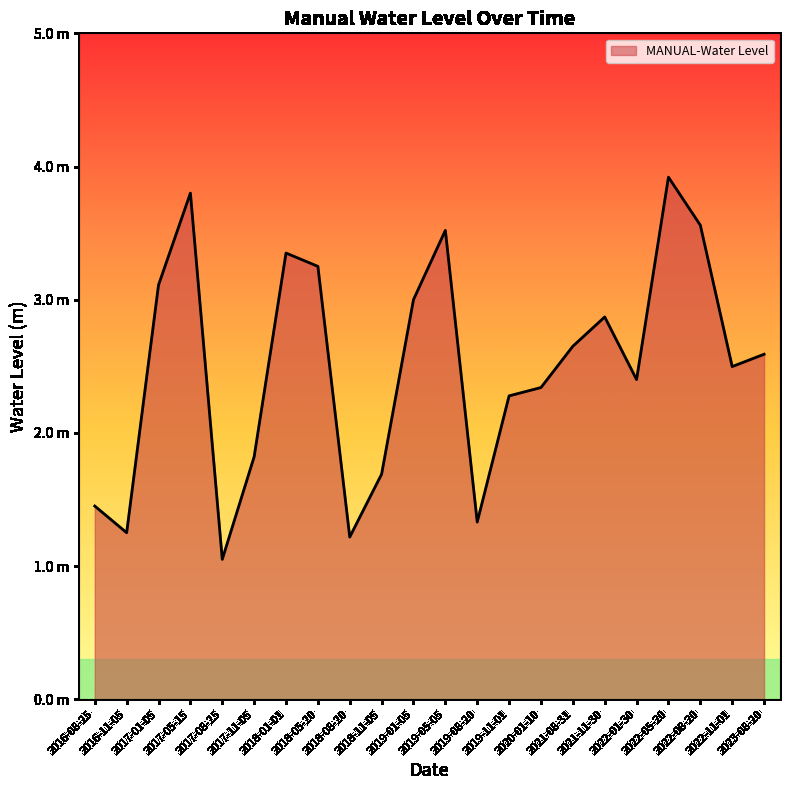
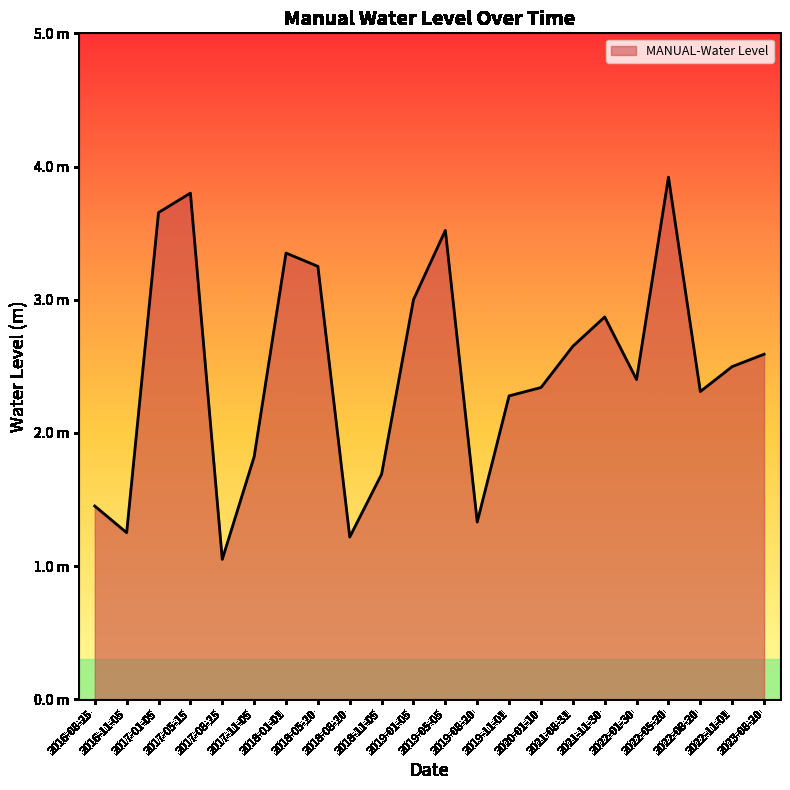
  {
    "2016-08-25": "1.45 m",
    "2016-11-05": "1.25 m",
-   "2017-01-05": "3.11 m",
+   "2017-01-05": "3.65 m",
    "2017-05-15": "3.80 m",
    "2017-08-25": "1.05 m",
    "2017-11-05": "1.82 m",
    "2018-01-01": "3.35 m",
    "2018-05-20": "3.25 m",
    "2018-08-20": "1.22 m",
    "2018-11-05": "1.69 m",
    "2019-01-05": "3.00 m",
    "2019-05-05": "3.52 m",
    "2019-08-20": "1.33 m",
    "2019-11-01": "2.28 m",
    "2020-01-10": "2.34 m",
    "2021-08-31": "2.65 m",
    "2021-11-30": "2.87 m",
    "2022-01-30": "2.40 m",
    "2022-05-20": "3.92 m",
-   "2022-08-20": "3.56 m",
+   "2022-08-20": "2.31 m",
    "2022-11-01": "2.50 m",
    "2023-08-20": "2.59 m"
  }
